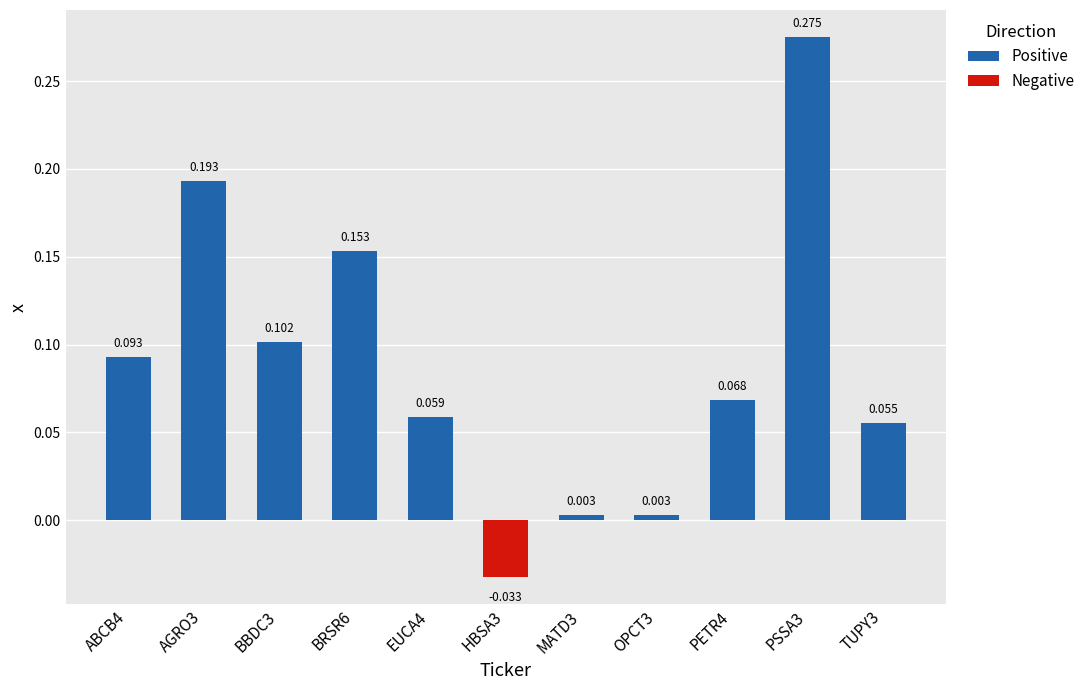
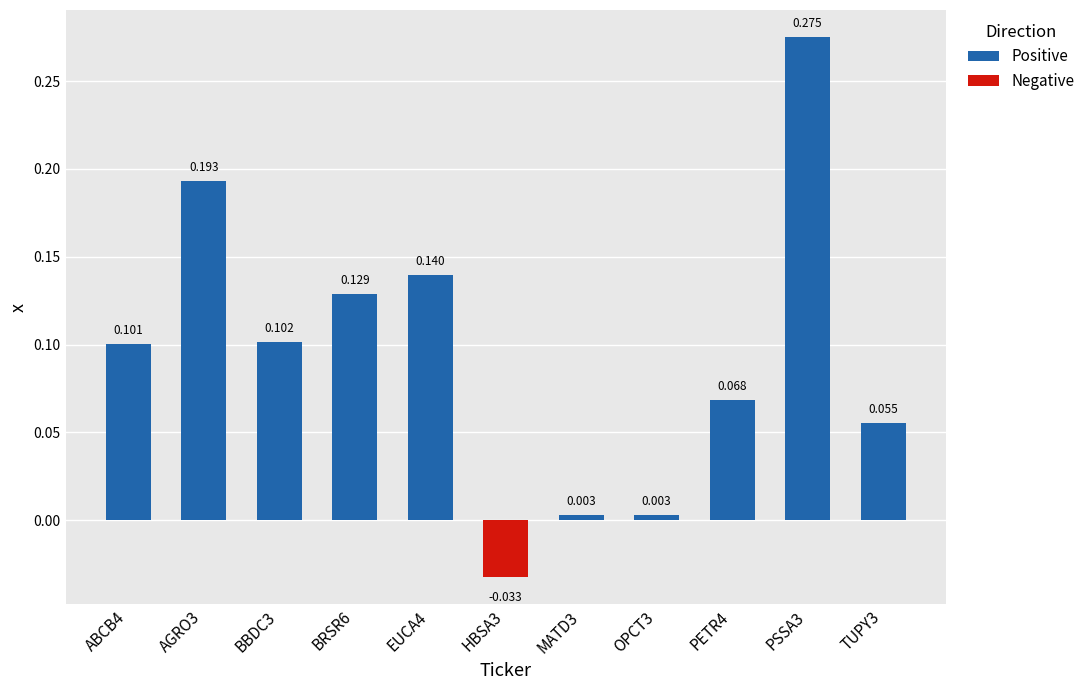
  {
-   "ABCB4": 0.093,
+   "ABCB4": 0.101,
    "AGRO3": 0.193,
    "BBDC3": 0.102,
-   "BRSR6": 0.153,
-   "EUCA4": 0.059,
+   "BRSR6": 0.129,
+   "EUCA4": 0.140,
    "HBSA3": -0.033,
    "MATD3": 0.003,
    "OPCT3": 0.003,
    "PETR4": 0.068,
    "PSSA3": 0.275,
    "TUPY3": 0.055
  }
